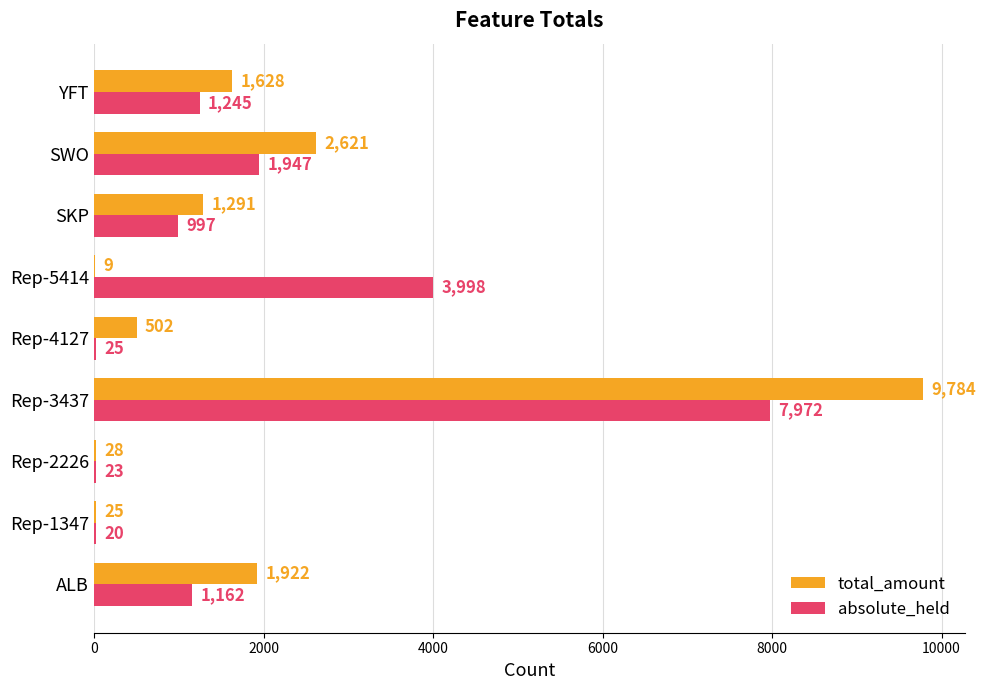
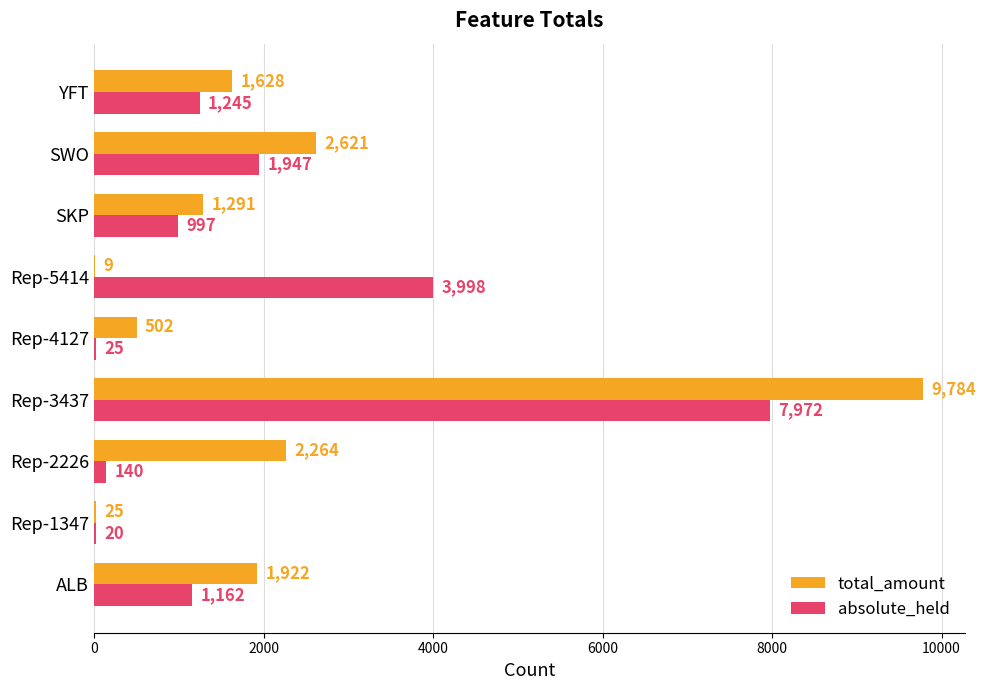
  {
    "total_amount": {
      "YFT": "1,628",
      "SWO": "2,621",
      "SKP": "1,291",
      "Rep-5414": "9",
      "Rep-4127": "502",
      "Rep-3437": "9,784",
-     "Rep-2226": "28",
+     "Rep-2226": "2,264",
      "Rep-1347": "25",
      "ALB": "1,922"
    },
    "absolute_held": {
      "YFT": "1,245",
      "SWO": "1,947",
      "SKP": "997",
      "Rep-5414": "3,998",
      "Rep-4127": "25",
      "Rep-3437": "7,972",
-     "Rep-2226": "23",
+     "Rep-2226": "140",
      "Rep-1347": "20",
      "ALB": "1,162"
    }
  }
